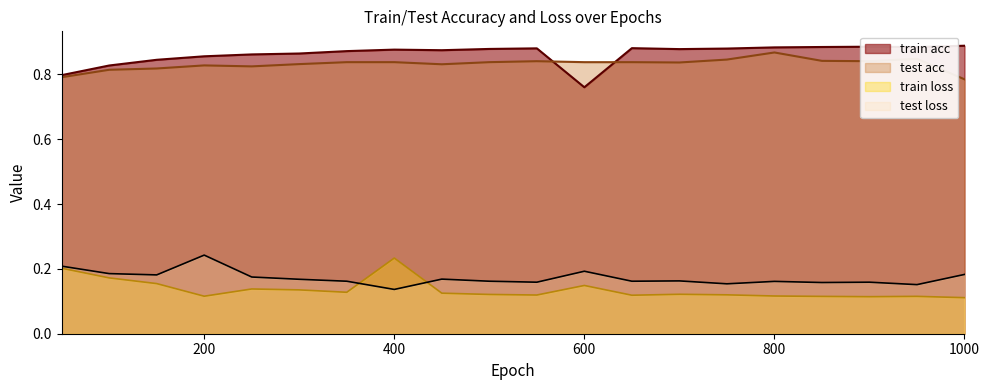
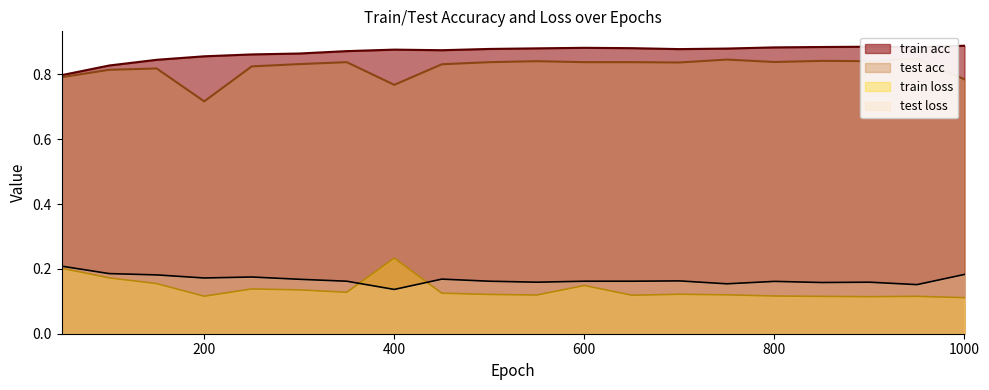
  {
    "train acc": {
      "200": 0.86,
      "400": 0.88,
-     "600": 0.76,
+     "600": 0.88,
      "800": 0.88,
      "1000": 0.89
    },
    "test acc": {
-     "200": 0.83,
-     "400": 0.84,
+     "200": 0.72,
+     "400": 0.77,
      "600": 0.84,
-     "800": 0.87,
+     "800": 0.84,
      "1000": 0.79
    },
    "train loss": {
      "200": 0.12,
      "400": 0.23,
      "600": 0.15,
      "800": 0.12,
      "1000": 0.11
    },
    "test loss": {
-     "200": 0.24,
+     "200": 0.17,
      "400": 0.14,
-     "600": 0.19,
+     "600": 0.16,
      "800": 0.16,
      "1000": 0.18
    }
  }
